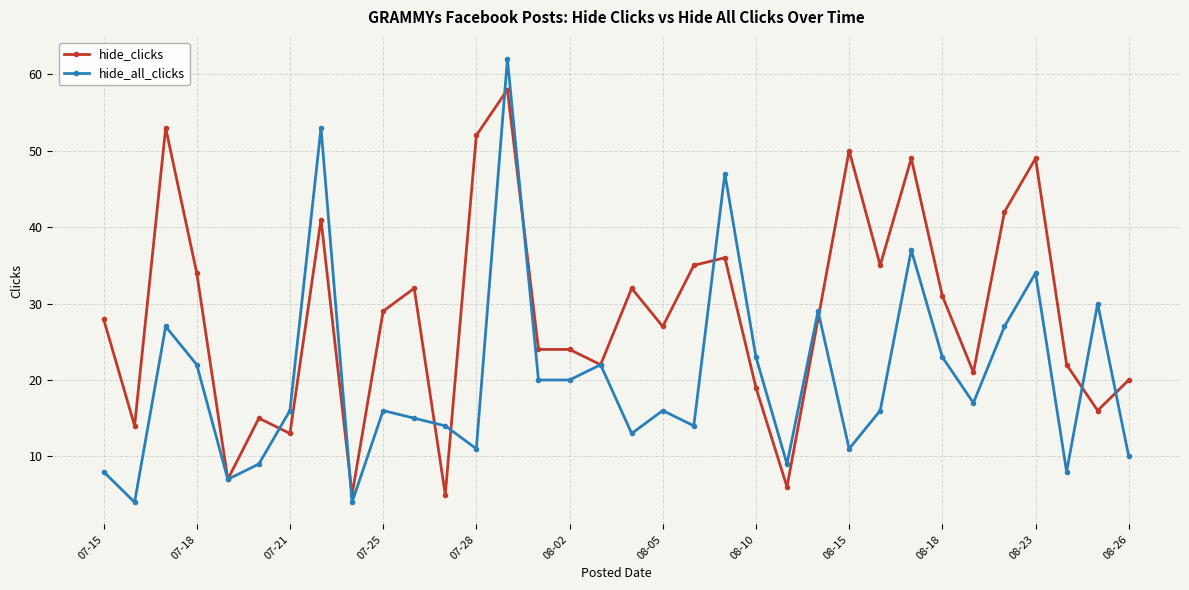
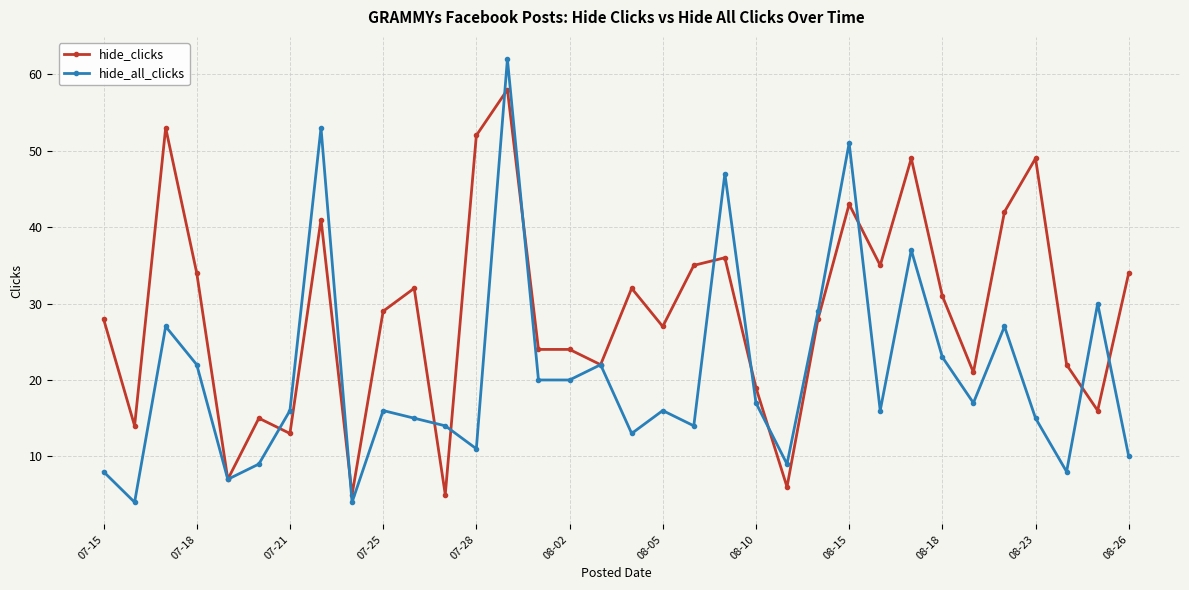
  {
    "hide_clicks": {
      "07-15": 28,
      "07-18": 34,
      "07-21": 13,
      "07-25": 29,
      "07-28": 52,
      "08-02": 24,
      "08-05": 27,
      "08-10": 19,
-     "08-15": 50,
+     "08-15": 43,
      "08-18": 31,
      "08-23": 49,
-     "08-26": 20
+     "08-26": 34
    },
    "hide_all_clicks": {
      "07-15": 8,
      "07-18": 22,
      "07-21": 16,
      "07-25": 16,
      "07-28": 11,
      "08-02": 20,
      "08-05": 16,
-     "08-10": 23,
-     "08-15": 11,
+     "08-10": 17,
+     "08-15": 51,
      "08-18": 23,
-     "08-23": 34,
+     "08-23": 15,
      "08-26": 10
    }
  }
